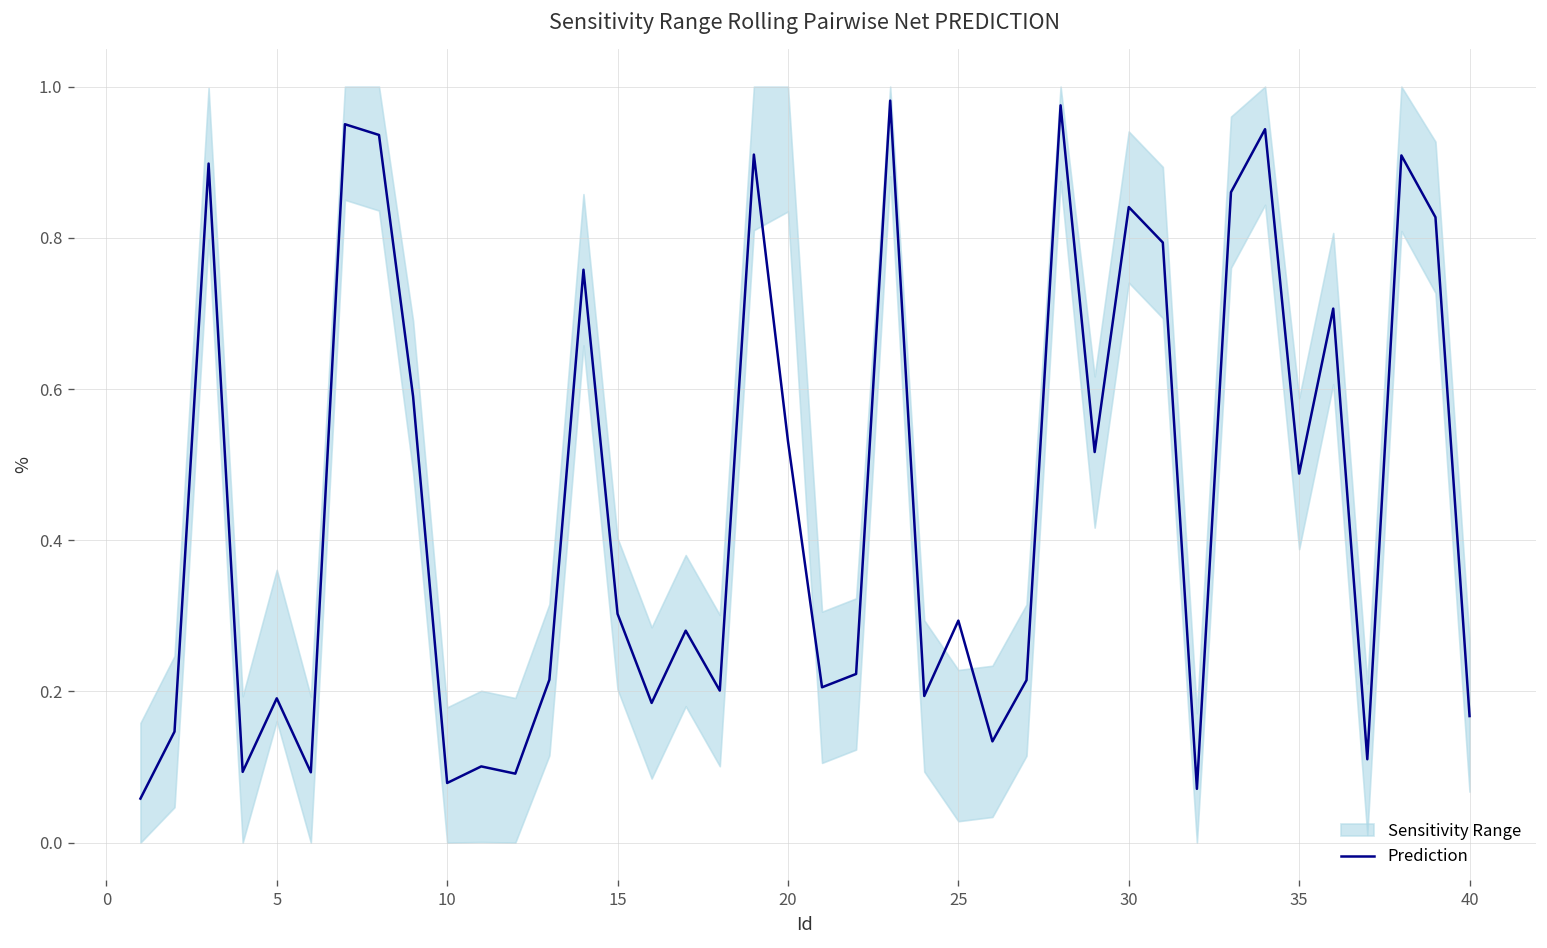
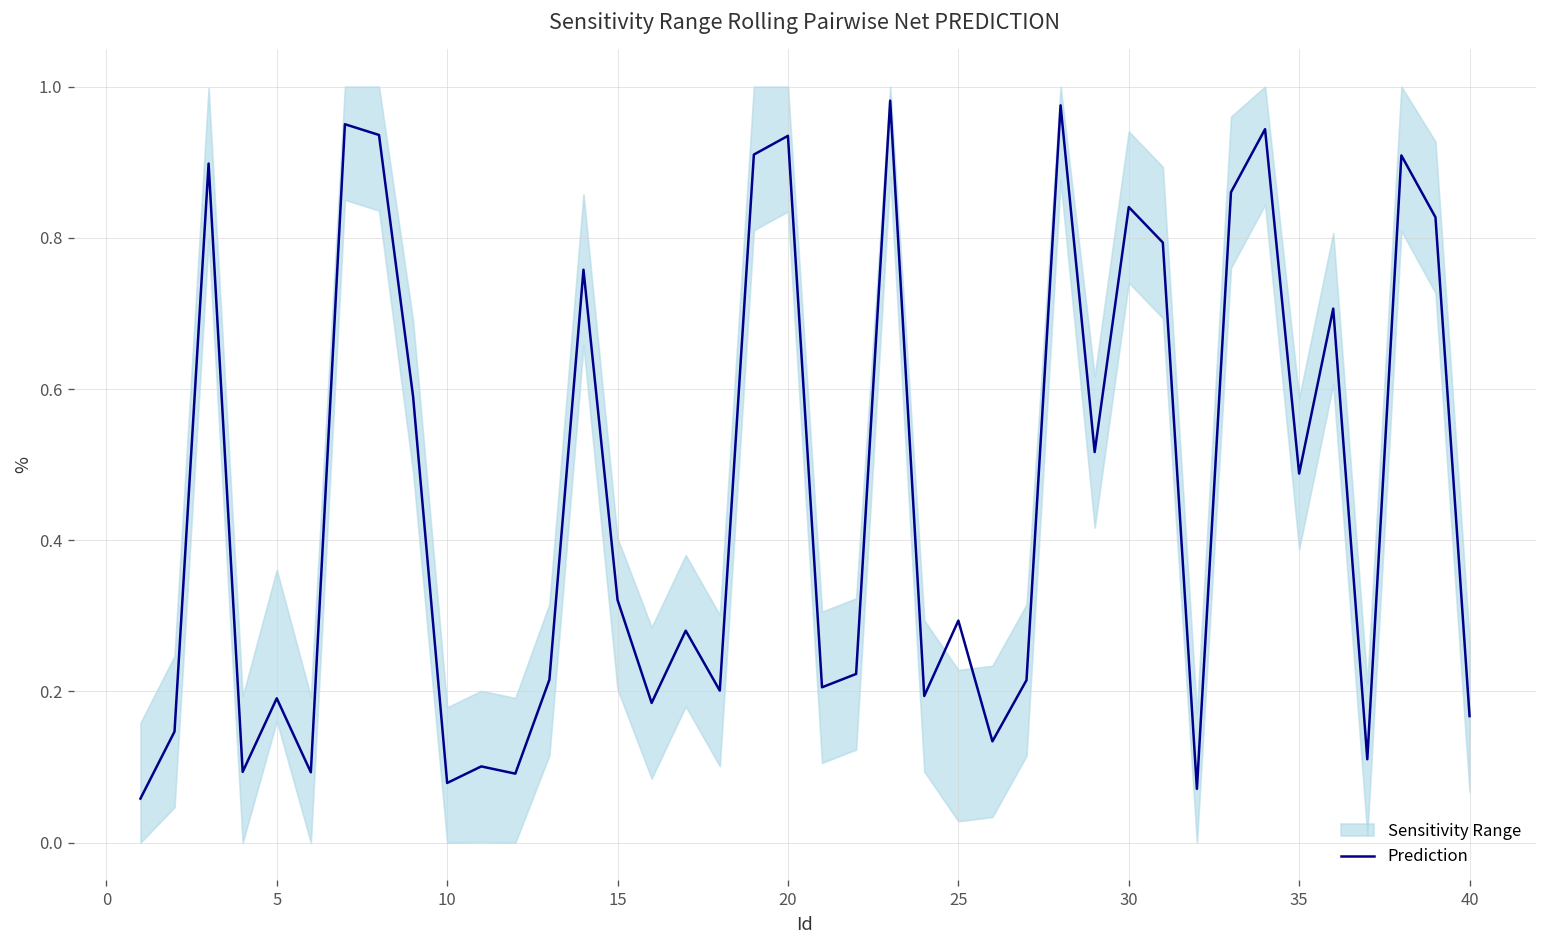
  {
    "Prediction": {
      "5": 0.19,
      "10": 0.08,
-     "15": 0.30,
-     "20": 0.53,
+     "15": 0.32,
+     "20": 0.93,
      "25": 0.29,
      "30": 0.84,
      "35": 0.49,
      "40": 0.17
    }
  }
